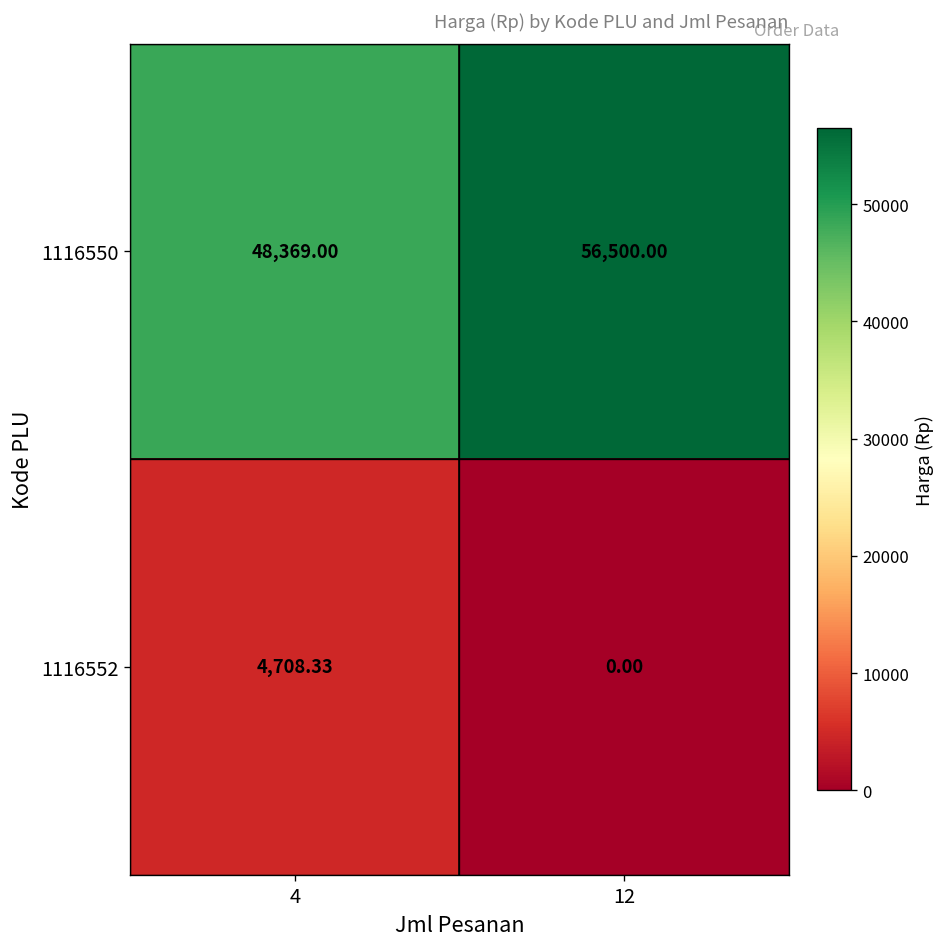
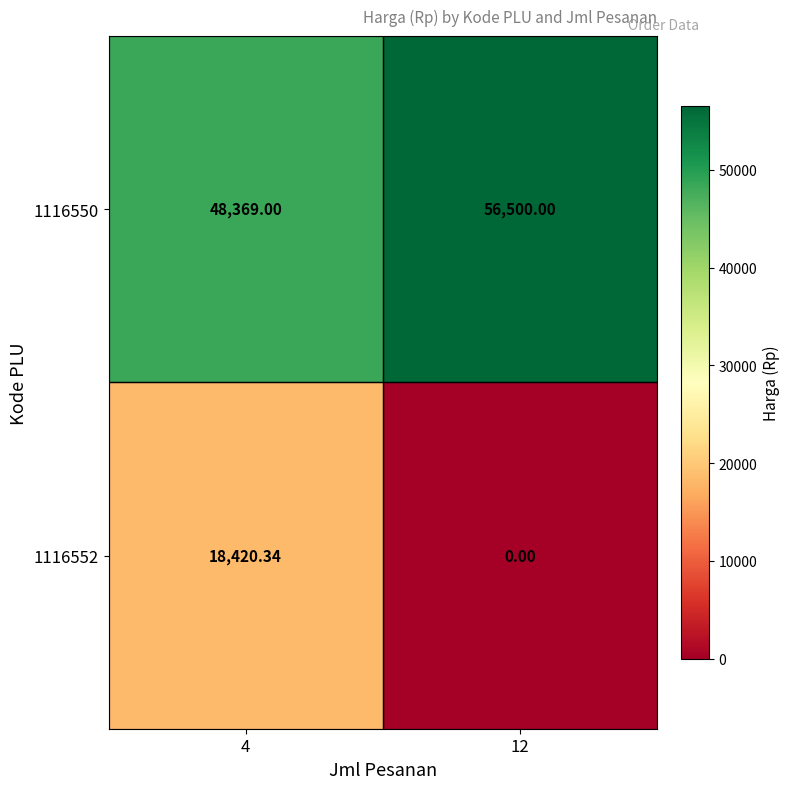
  {
    "1116550": {
      "4": "48,369.00",
      "12": "56,500.00"
    },
    "1116552": {
-     "4": "4,708.33",
+     "4": "18,420.34",
      "12": "0.00"
    }
  }
